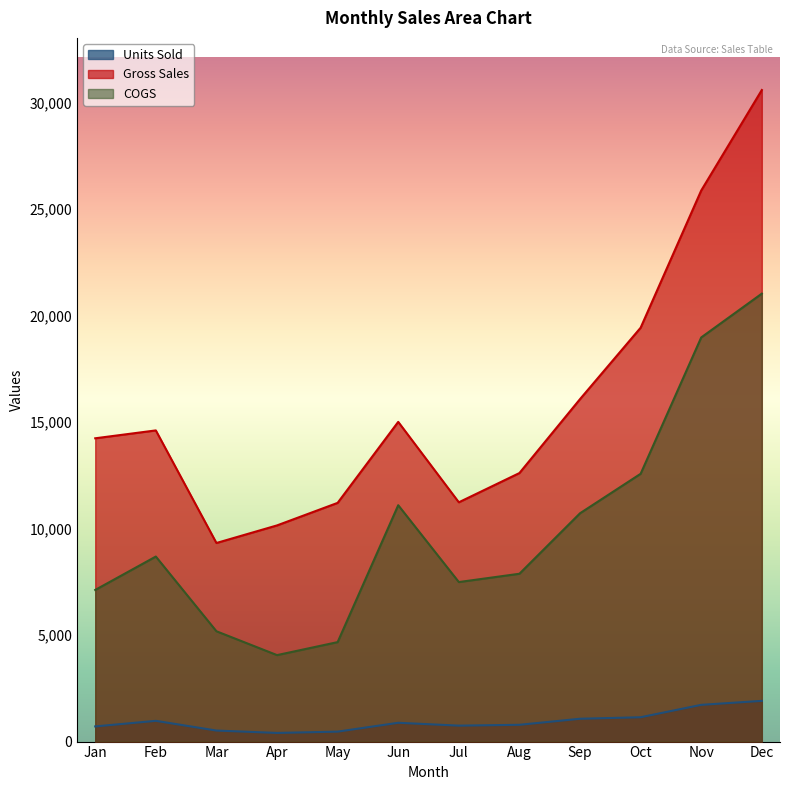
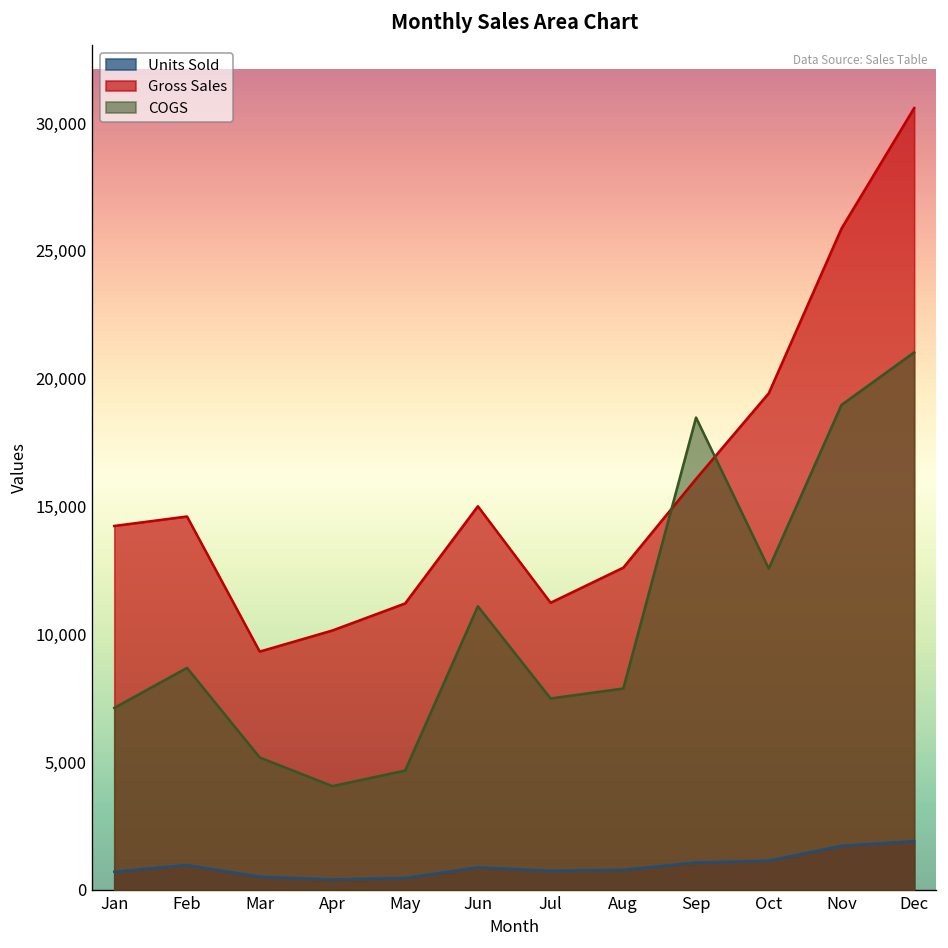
  {
    "Units Sold": {
      "Jan": "700",
      "Feb": "1,000",
      "Mar": "500",
      "Apr": "400",
      "May": "500",
      "Jun": "900",
      "Jul": "700",
      "Aug": "800",
      "Sep": "1,100",
      "Oct": "1,100",
      "Nov": "1,700",
      "Dec": "1,900"
    },
    "Gross Sales": {
      "Jan": "14,200",
      "Feb": "14,600",
      "Mar": "9,300",
      "Apr": "10,200",
      "May": "11,200",
      "Jun": "15,000",
      "Jul": "11,200",
      "Aug": "12,600",
      "Sep": "16,100",
      "Oct": "19,400",
      "Nov": "25,900",
      "Dec": "30,600"
    },
    "COGS": {
      "Jan": "7,100",
      "Feb": "8,700",
      "Mar": "5,200",
      "Apr": "4,100",
      "May": "4,700",
      "Jun": "11,100",
      "Jul": "7,500",
      "Aug": "7,900",
-     "Sep": "10,700",
+     "Sep": "18,500",
      "Oct": "12,600",
      "Nov": "19,000",
      "Dec": "21,000"
    }
  }
